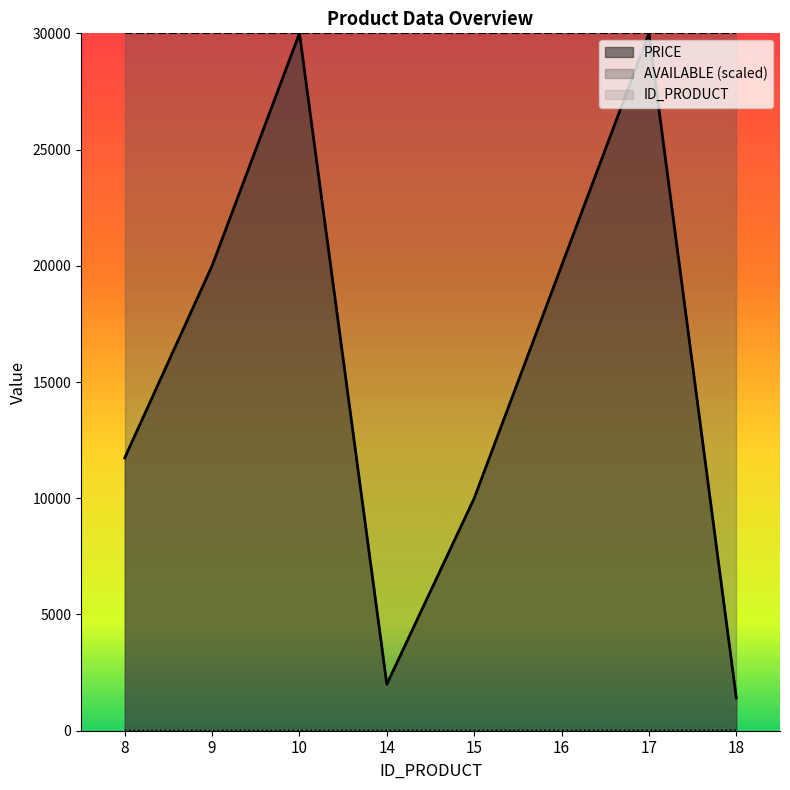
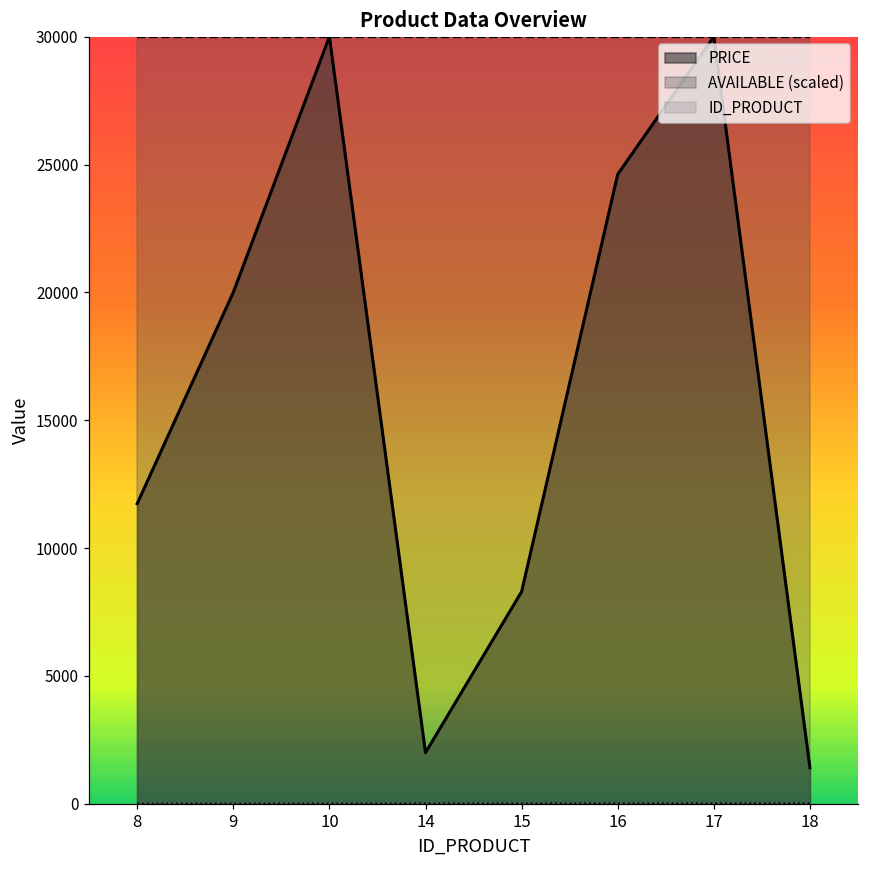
  {
    "PRICE": {
      "8": 11700,
      "9": 20000,
      "14": 2000,
-     "15": 10000,
-     "16": 20000,
+     "15": 8300,
+     "16": 24600,
      "18": 1400
    },
    "AVAILABLE (scaled)": {
      "8": 30000,
      "9": 30000,
      "14": 30000,
      "15": 30000,
      "16": 30000,
      "18": 30000
    },
    "ID_PRODUCT": {
      "8": 0,
      "9": 0,
      "10": 0,
      "14": 0,
      "15": 0,
      "16": 0,
      "17": 0,
      "18": 0
    }
  }
